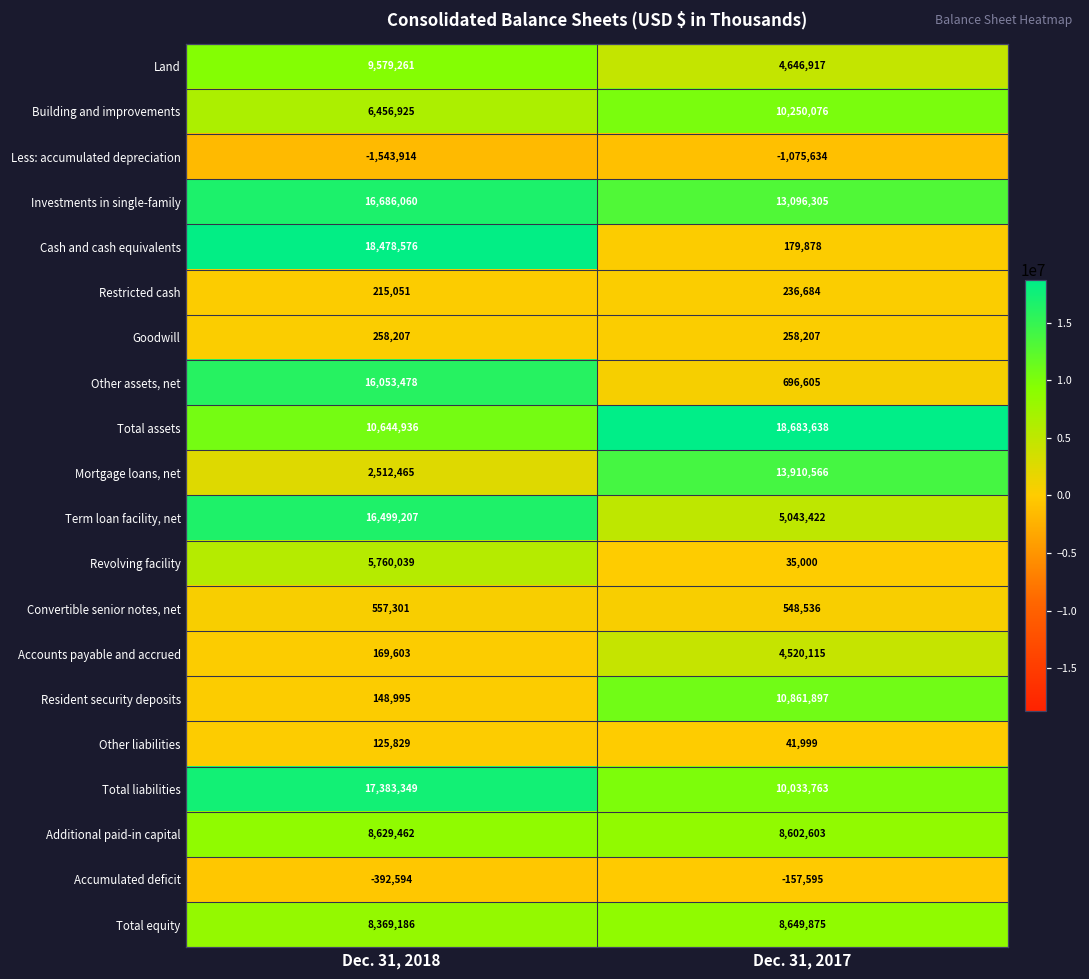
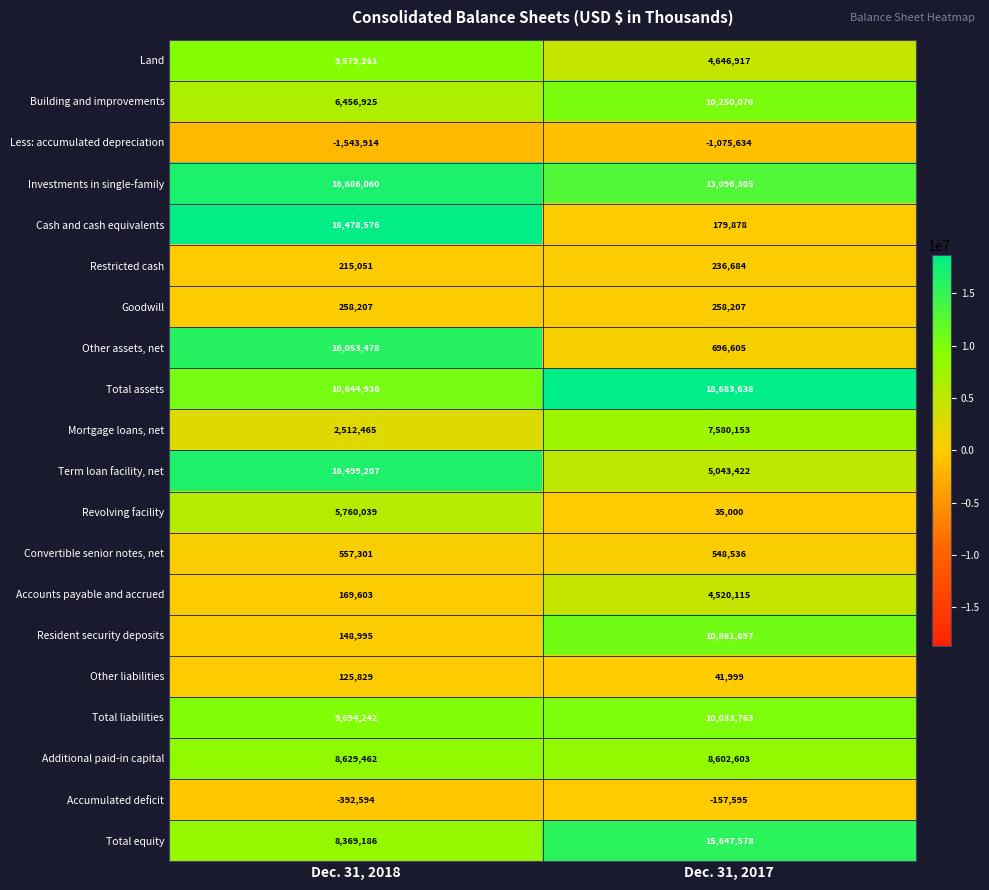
  {
    "Land": {
      "Dec. 31, 2018": "9,579,261",
      "Dec. 31, 2017": "4,646,917"
    },
    "Building and improvements": {
      "Dec. 31, 2018": "6,456,925",
      "Dec. 31, 2017": "10,250,076"
    },
    "Less: accumulated depreciation": {
      "Dec. 31, 2018": "-1,543,914",
      "Dec. 31, 2017": "-1,075,634"
    },
    "Investments in single-family": {
      "Dec. 31, 2018": "16,686,060",
      "Dec. 31, 2017": "13,096,305"
    },
    "Cash and cash equivalents": {
      "Dec. 31, 2018": "18,478,576",
      "Dec. 31, 2017": "179,878"
    },
    "Restricted cash": {
      "Dec. 31, 2018": "215,051",
      "Dec. 31, 2017": "236,684"
    },
    "Goodwill": {
      "Dec. 31, 2018": "258,207",
      "Dec. 31, 2017": "258,207"
    },
    "Other assets, net": {
      "Dec. 31, 2018": "16,053,478",
      "Dec. 31, 2017": "696,605"
    },
    "Total assets": {
      "Dec. 31, 2018": "10,644,936",
      "Dec. 31, 2017": "18,683,638"
    },
    "Mortgage loans, net": {
      "Dec. 31, 2018": "2,512,465",
-     "Dec. 31, 2017": "13,910,566"
+     "Dec. 31, 2017": "7,580,153"
    },
    "Term loan facility, net": {
      "Dec. 31, 2018": "16,499,207",
      "Dec. 31, 2017": "5,043,422"
    },
    "Revolving facility": {
      "Dec. 31, 2018": "5,760,039",
      "Dec. 31, 2017": "35,000"
    },
    "Convertible senior notes, net": {
      "Dec. 31, 2018": "557,301",
      "Dec. 31, 2017": "548,536"
    },
    "Accounts payable and accrued": {
      "Dec. 31, 2018": "169,603",
      "Dec. 31, 2017": "4,520,115"
    },
    "Resident security deposits": {
      "Dec. 31, 2018": "148,995",
      "Dec. 31, 2017": "10,861,897"
    },
    "Other liabilities": {
      "Dec. 31, 2018": "125,829",
      "Dec. 31, 2017": "41,999"
    },
    "Total liabilities": {
-     "Dec. 31, 2018": "17,383,349",
+     "Dec. 31, 2018": "9,694,242",
      "Dec. 31, 2017": "10,033,763"
    },
    "Additional paid-in capital": {
      "Dec. 31, 2018": "8,629,462",
      "Dec. 31, 2017": "8,602,603"
    },
    "Accumulated deficit": {
      "Dec. 31, 2018": "-392,594",
      "Dec. 31, 2017": "-157,595"
    },
    "Total equity": {
      "Dec. 31, 2018": "8,369,186",
-     "Dec. 31, 2017": "8,649,875"
+     "Dec. 31, 2017": "15,647,578"
    }
  }
